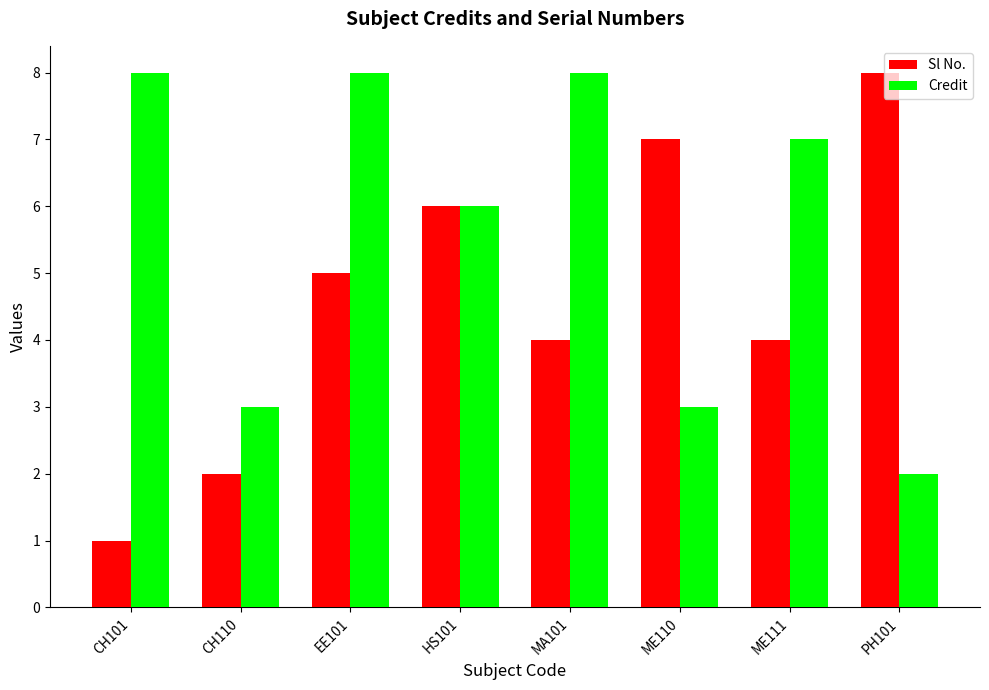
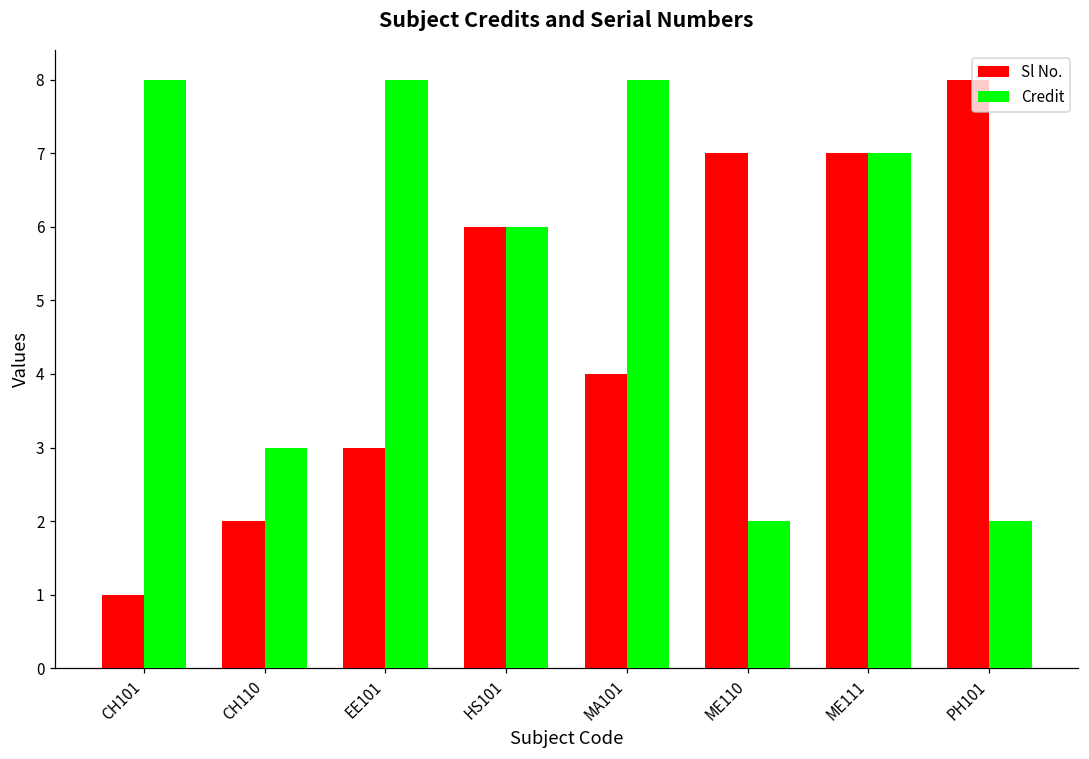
  {
    "Sl No.": {
      "CH101": 1,
      "CH110": 2,
-     "EE101": 5,
+     "EE101": 3,
      "HS101": 6,
      "MA101": 4,
      "ME110": 7,
-     "ME111": 4,
+     "ME111": 7,
      "PH101": 8
    },
    "Credit": {
      "CH101": 8,
      "CH110": 3,
      "EE101": 8,
      "HS101": 6,
      "MA101": 8,
-     "ME110": 3,
+     "ME110": 2,
      "ME111": 7,
      "PH101": 2
    }
  }
